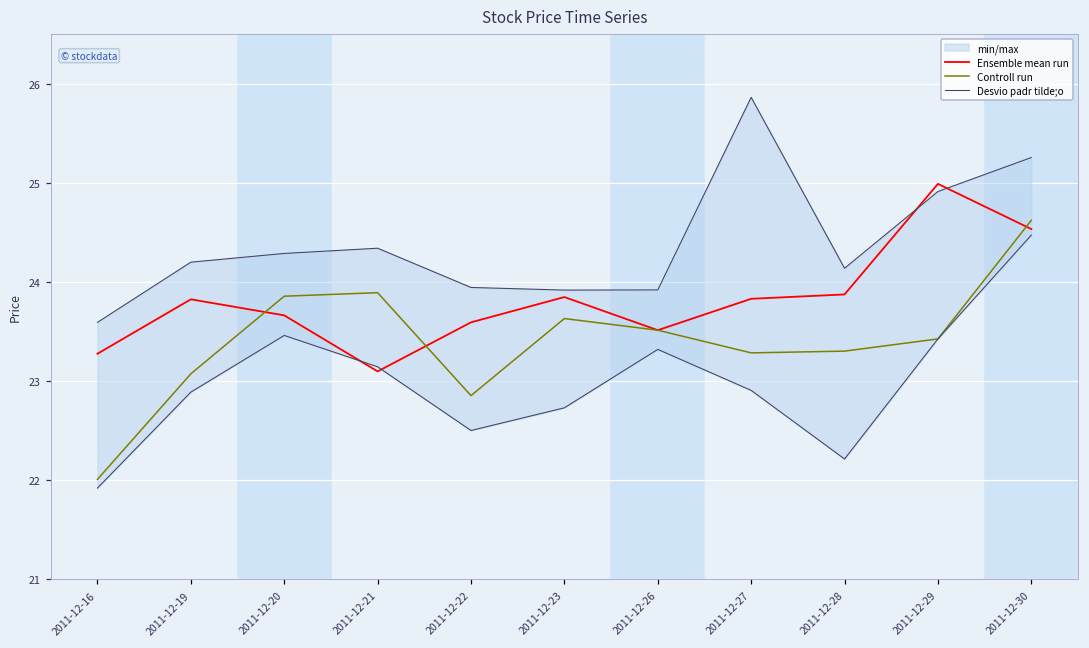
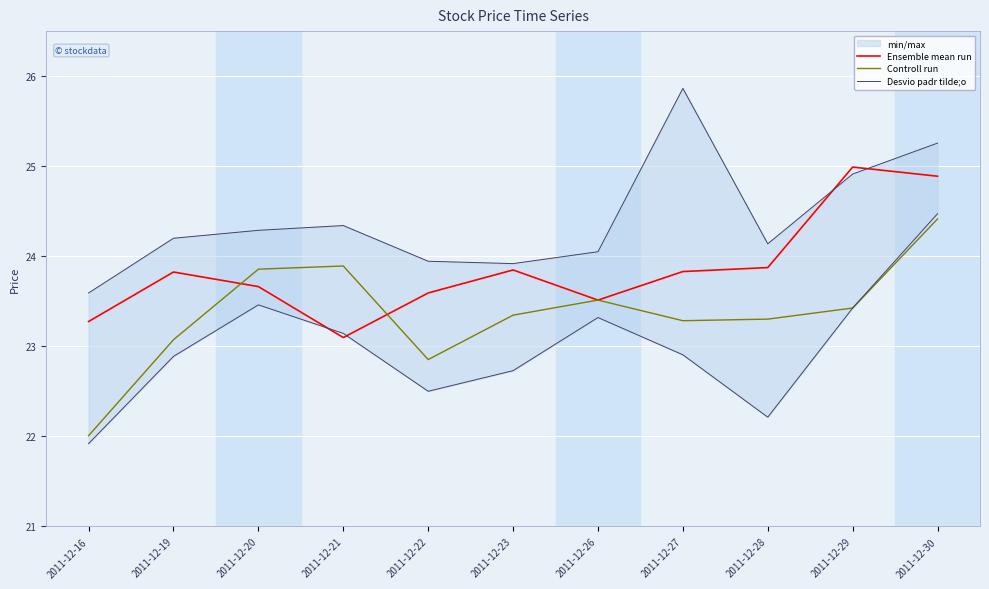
  {
    "Ensemble mean run": {
      "2011-12-16": 23.3,
      "2011-12-19": 23.8,
      "2011-12-20": 23.7,
      "2011-12-21": 23.1,
      "2011-12-22": 23.6,
      "2011-12-23": 23.8,
      "2011-12-27": 23.8,
      "2011-12-28": 23.9,
      "2011-12-29": 25.0,
-     "2011-12-30": 24.5
+     "2011-12-30": 24.9
    },
    "Controll run": {
      "2011-12-16": 22.0,
      "2011-12-19": 23.1,
      "2011-12-20": 23.9,
      "2011-12-21": 23.9,
      "2011-12-22": 22.9,
-     "2011-12-23": 23.6,
+     "2011-12-23": 23.3,
      "2011-12-27": 23.3,
      "2011-12-28": 23.3,
-     "2011-12-30": 24.6
+     "2011-12-30": 24.4
    },
    "Desvio padr tilde;o": {
      "2011-12-16": 21.9,
      "2011-12-19": 22.9,
      "2011-12-20": 23.5,
      "2011-12-21": 23.1,
      "2011-12-22": 22.5,
      "2011-12-23": 22.7,
      "2011-12-26": 23.3,
      "2011-12-27": 22.9,
      "2011-12-28": 22.2,
      "2011-12-30": 24.5
    },
    "min/max": {
      "2011-12-16": 23.6,
      "2011-12-19": 24.2,
      "2011-12-20": 24.3,
      "2011-12-21": 24.3,
      "2011-12-22": 23.9,
      "2011-12-23": 23.9,
-     "2011-12-26": 23.9,
+     "2011-12-26": 24.1,
      "2011-12-27": 25.9,
      "2011-12-28": 24.1,
      "2011-12-29": 24.9,
      "2011-12-30": 25.3
    }
  }
